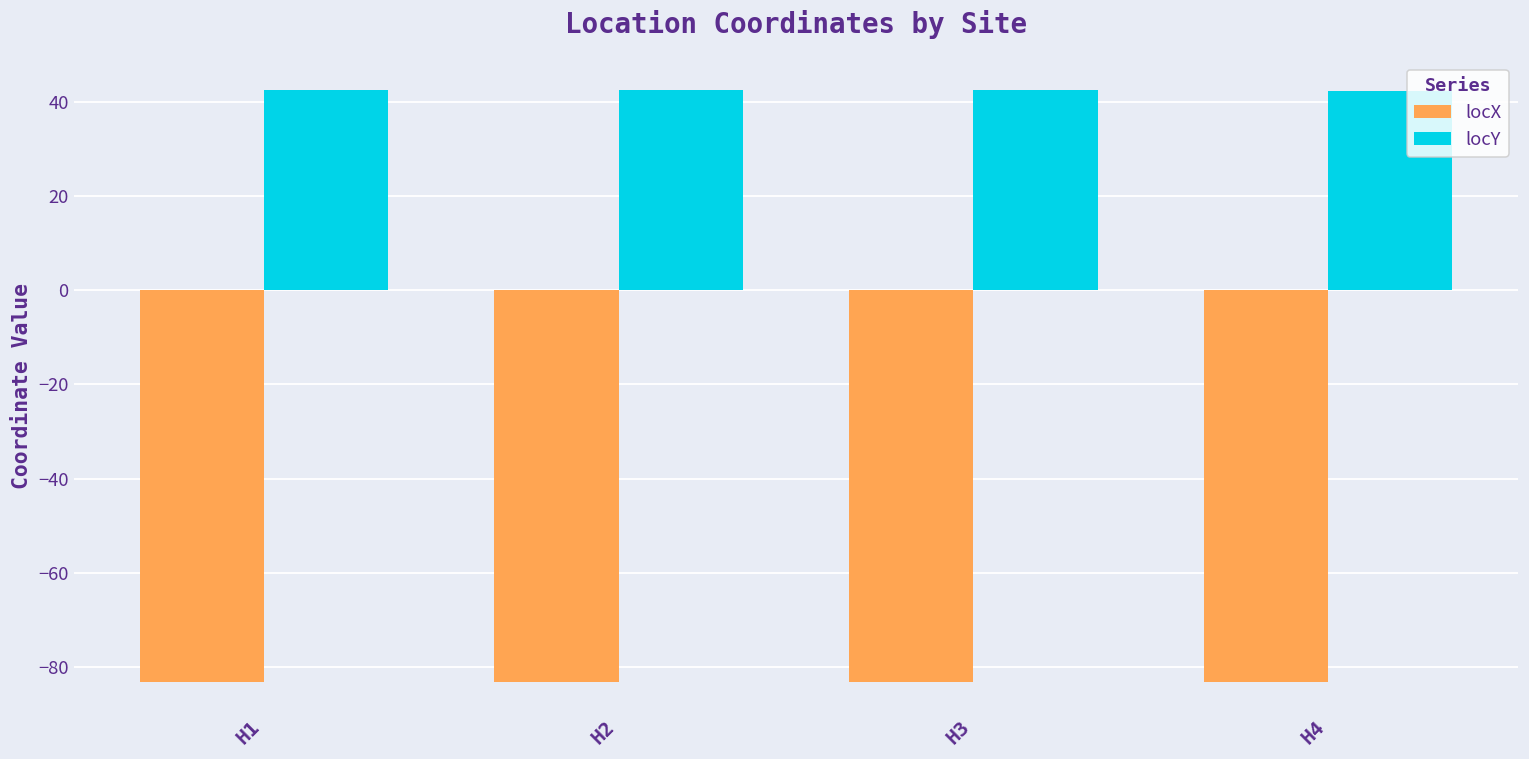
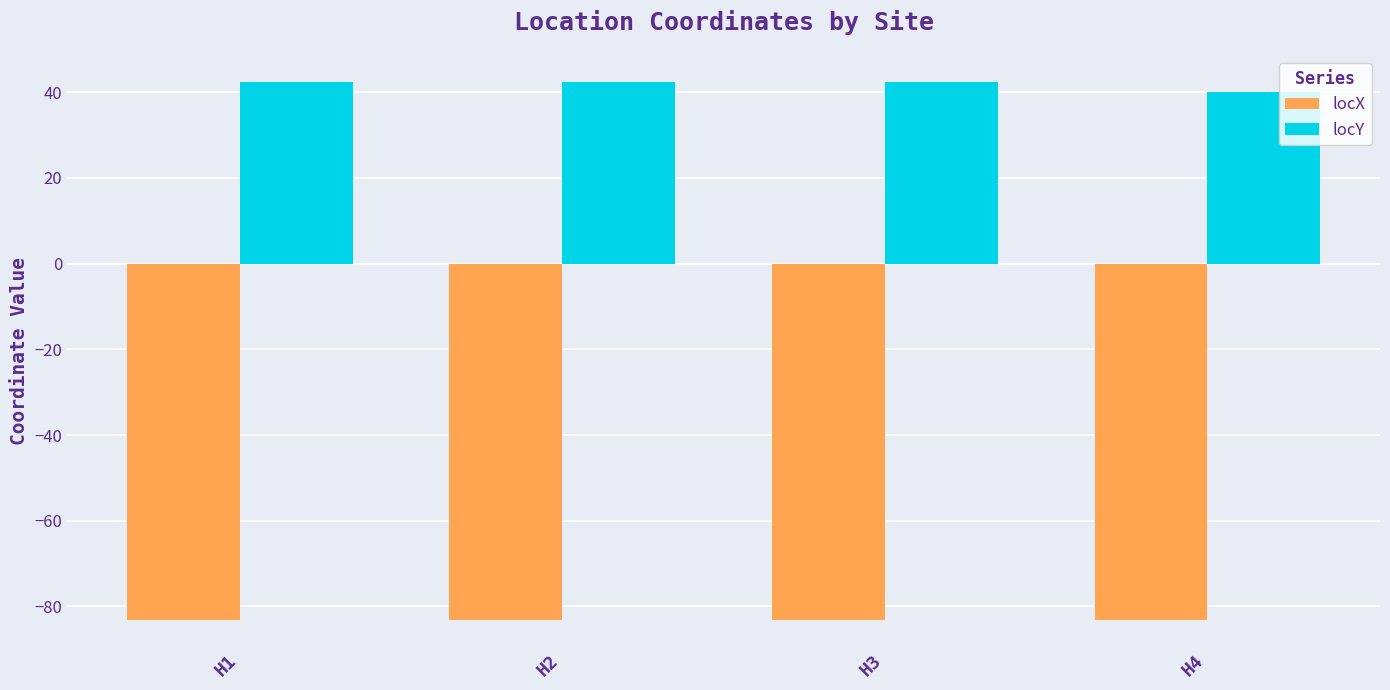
  {
    "locX": {
      "H1": -83,
      "H2": -83,
      "H3": -83,
      "H4": -83
    },
    "locY": {
      "H1": 42,
      "H2": 42,
      "H3": 42,
-     "H4": 42
+     "H4": 40
    }
  }
